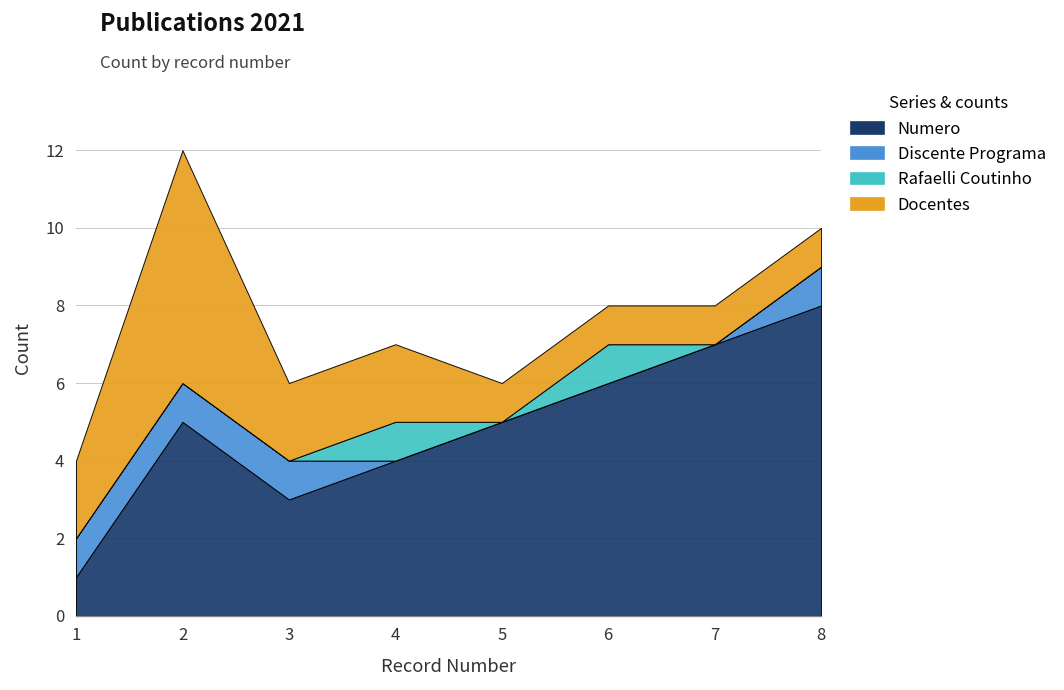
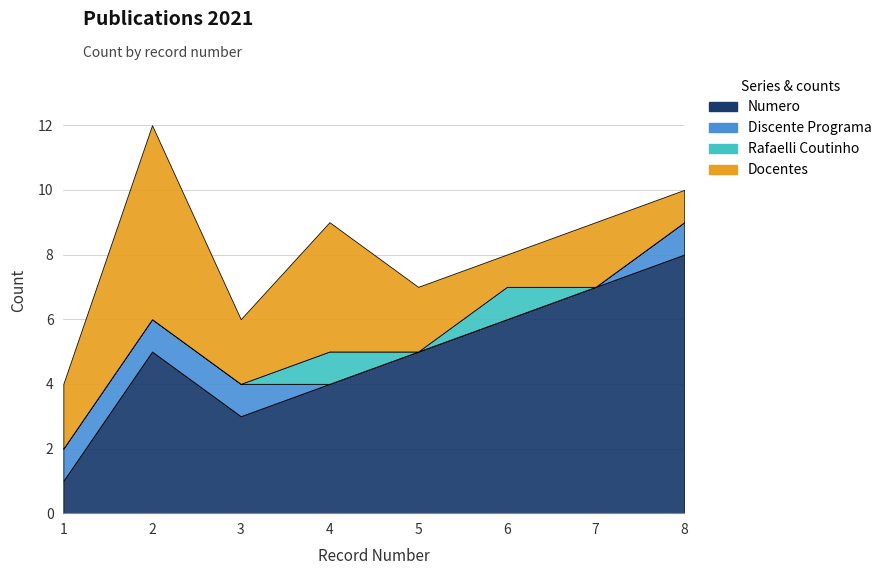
  {
    "Numero": {
      "1": 1,
      "2": 5,
      "3": 3,
      "8": 8
    },
    "Docentes": {
      "1": 2,
      "2": 6,
      "3": 2,
-     "4": 2,
-     "5": 1,
+     "4": 4,
+     "5": 2,
      "6": 1,
-     "7": 1,
+     "7": 2,
      "8": 1
    }
  }
